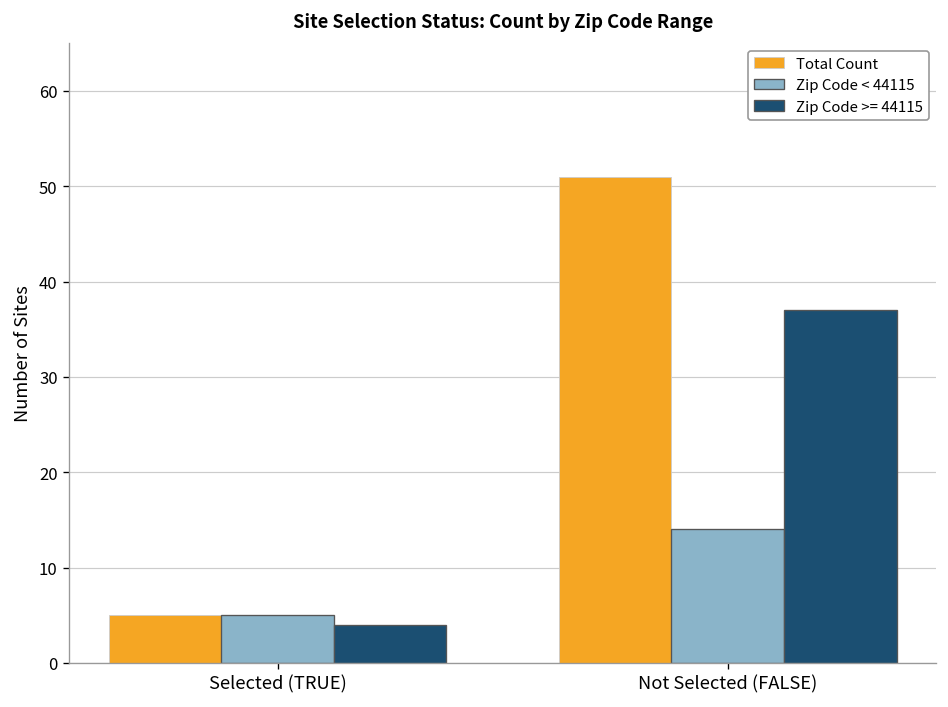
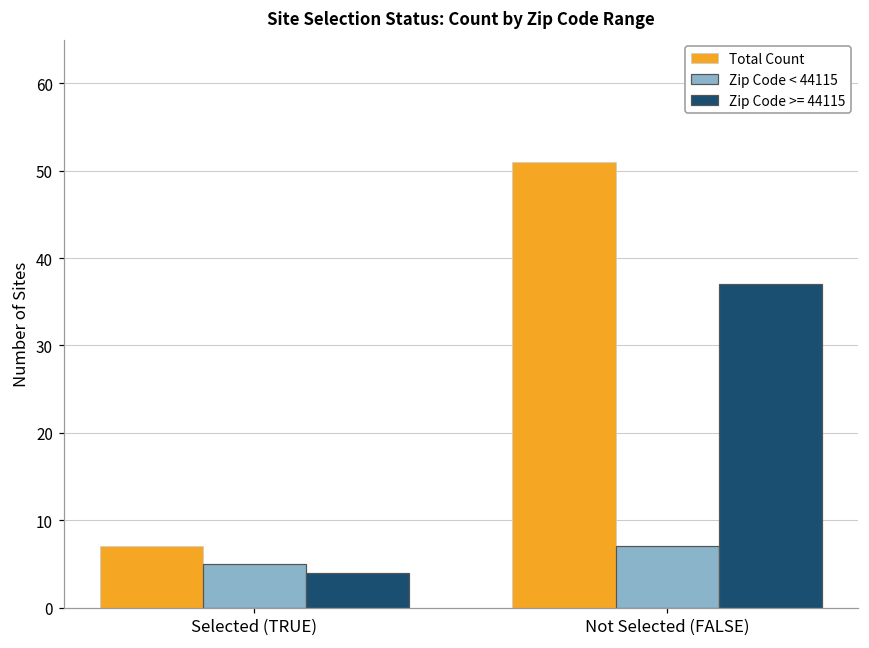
  {
    "Total Count": {
-     "Selected (TRUE)": 5,
+     "Selected (TRUE)": 7,
      "Not Selected (FALSE)": 51
    },
    "Zip Code < 44115": {
      "Selected (TRUE)": 5,
-     "Not Selected (FALSE)": 14
+     "Not Selected (FALSE)": 7
    },
    "Zip Code >= 44115": {
      "Selected (TRUE)": 4,
      "Not Selected (FALSE)": 37
    }
  }
